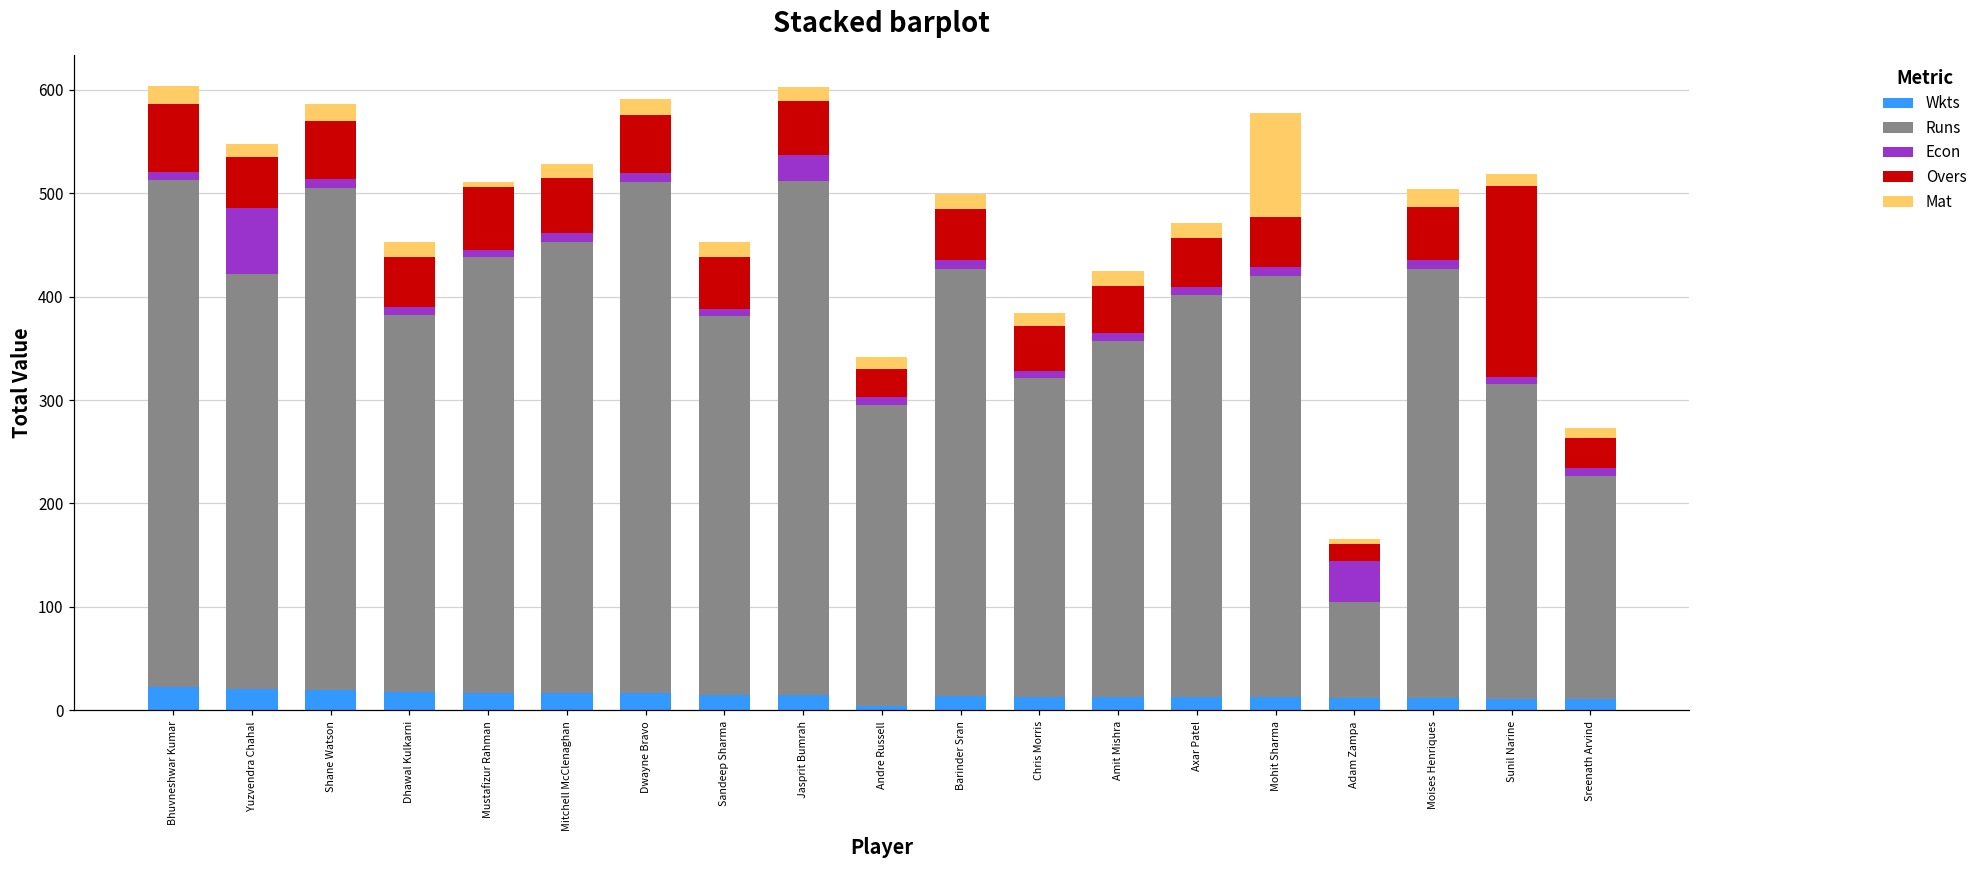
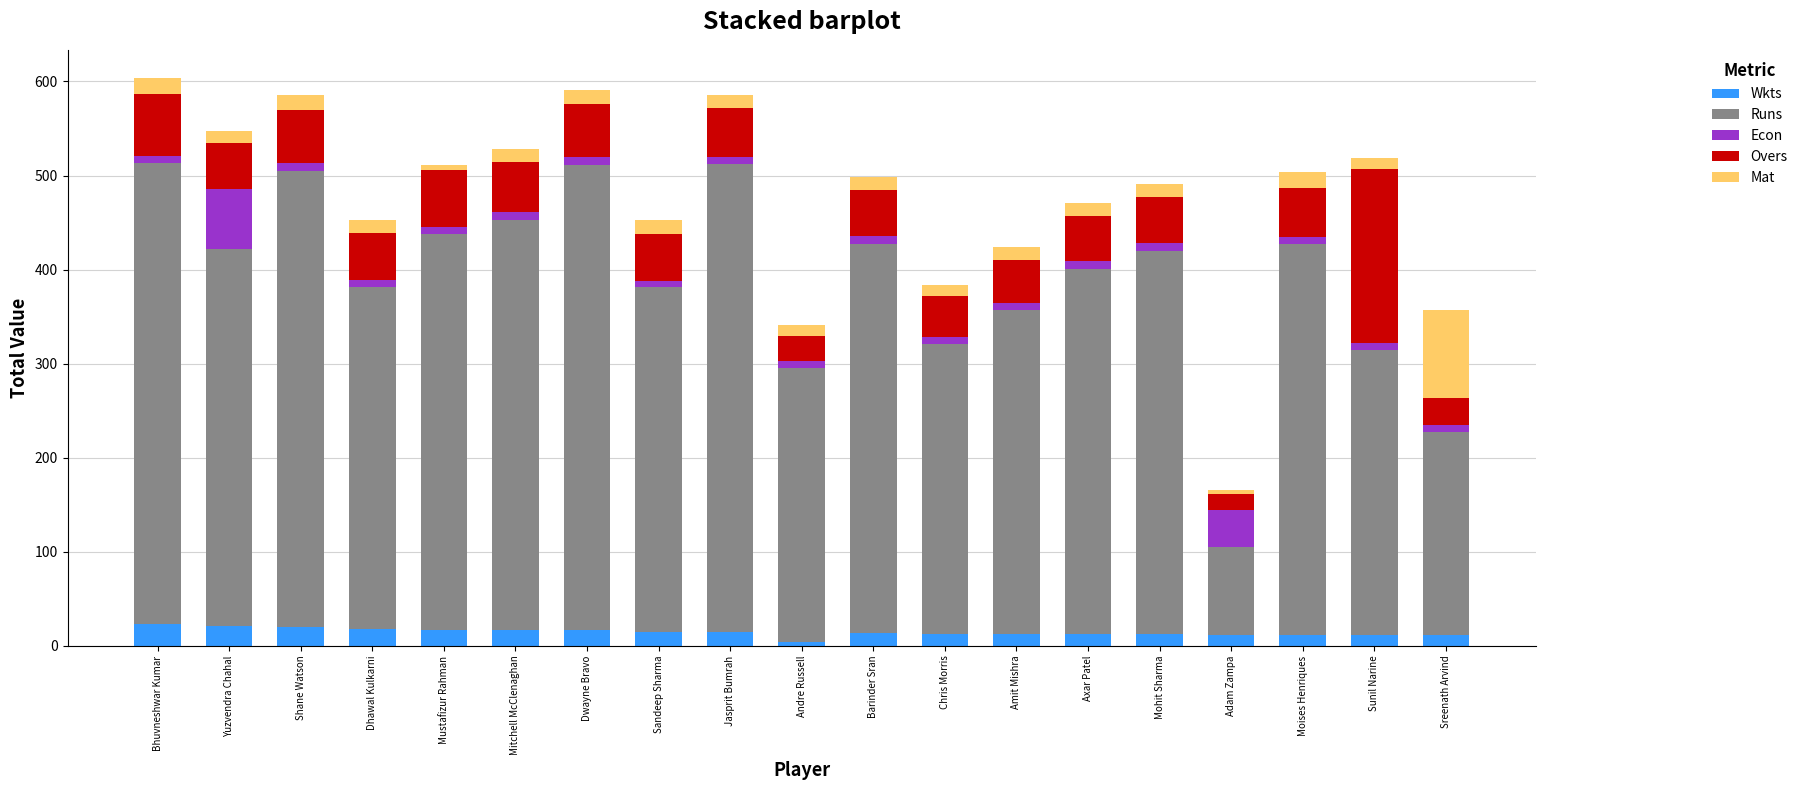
  {
    "Wkts": {
      "Bhuvneshwar Kumar": 20,
      "Yuzvendra Chahal": 20,
      "Shane Watson": 20,
      "Dhawal Kulkarni": 20,
      "Mustafizur Rahman": 20,
      "Mitchell McClenaghan": 20,
      "Dwayne Bravo": 20,
      "Sandeep Sharma": 20,
      "Jasprit Bumrah": 20,
      "Andre Russell": 0,
      "Barinder Sran": 10,
      "Chris Morris": 10,
      "Amit Mishra": 10,
      "Axar Patel": 10,
      "Mohit Sharma": 10,
      "Adam Zampa": 10,
      "Moises Henriques": 10,
      "Sunil Narine": 10,
      "Sreenath Arvind": 10
    },
    "Runs": {
      "Bhuvneshwar Kumar": 490,
      "Yuzvendra Chahal": 400,
      "Shane Watson": 490,
      "Dhawal Kulkarni": 360,
      "Mustafizur Rahman": 420,
      "Mitchell McClenaghan": 440,
      "Dwayne Bravo": 490,
      "Sandeep Sharma": 370,
      "Jasprit Bumrah": 500,
      "Andre Russell": 290,
      "Barinder Sran": 410,
      "Chris Morris": 310,
      "Amit Mishra": 340,
      "Axar Patel": 390,
      "Mohit Sharma": 410,
      "Adam Zampa": 90,
      "Moises Henriques": 420,
      "Sunil Narine": 300,
      "Sreenath Arvind": 220
    },
    "Econ": {
      "Bhuvneshwar Kumar": 10,
      "Yuzvendra Chahal": 60,
      "Shane Watson": 10,
      "Dhawal Kulkarni": 10,
      "Mustafizur Rahman": 10,
      "Mitchell McClenaghan": 10,
      "Dwayne Bravo": 10,
      "Sandeep Sharma": 10,
-     "Jasprit Bumrah": 20,
+     "Jasprit Bumrah": 10,
      "Andre Russell": 10,
      "Barinder Sran": 10,
      "Chris Morris": 10,
      "Amit Mishra": 10,
      "Axar Patel": 10,
      "Mohit Sharma": 10,
      "Adam Zampa": 40,
      "Moises Henriques": 10,
      "Sunil Narine": 10,
      "Sreenath Arvind": 10
    },
    "Overs": {
      "Bhuvneshwar Kumar": 70,
      "Yuzvendra Chahal": 50,
      "Shane Watson": 60,
      "Dhawal Kulkarni": 50,
      "Mustafizur Rahman": 60,
      "Mitchell McClenaghan": 50,
      "Dwayne Bravo": 60,
      "Sandeep Sharma": 50,
      "Jasprit Bumrah": 50,
      "Andre Russell": 30,
      "Barinder Sran": 50,
      "Chris Morris": 40,
      "Amit Mishra": 50,
      "Axar Patel": 50,
      "Mohit Sharma": 50,
      "Adam Zampa": 20,
      "Moises Henriques": 50,
      "Sunil Narine": 190,
      "Sreenath Arvind": 30
    },
    "Mat": {
      "Bhuvneshwar Kumar": 20,
      "Yuzvendra Chahal": 10,
      "Shane Watson": 20,
      "Dhawal Kulkarni": 10,
      "Mustafizur Rahman": 10,
      "Mitchell McClenaghan": 10,
      "Dwayne Bravo": 20,
      "Sandeep Sharma": 10,
      "Jasprit Bumrah": 10,
      "Andre Russell": 10,
      "Barinder Sran": 10,
      "Chris Morris": 10,
      "Amit Mishra": 10,
      "Axar Patel": 10,
-     "Mohit Sharma": 100,
+     "Mohit Sharma": 10,
      "Adam Zampa": 10,
      "Moises Henriques": 20,
      "Sunil Narine": 10,
-     "Sreenath Arvind": 10
+     "Sreenath Arvind": 90
    }
  }
